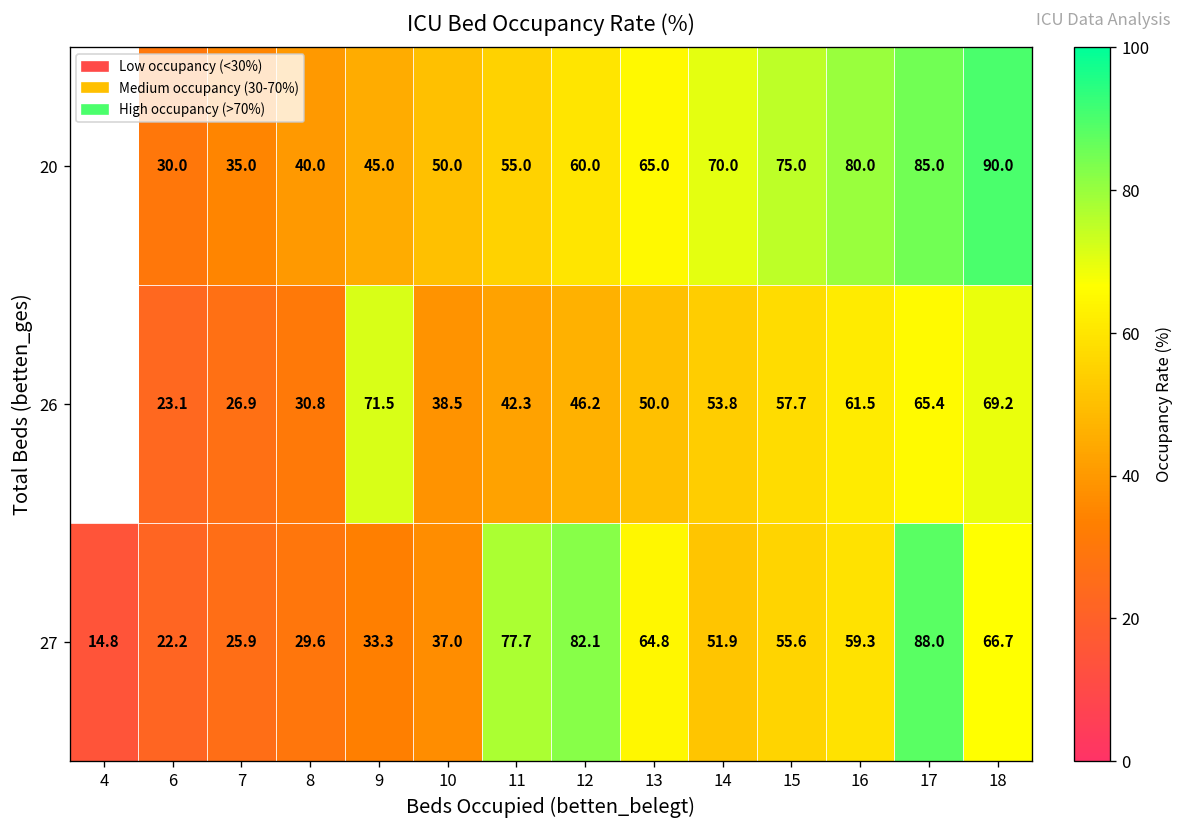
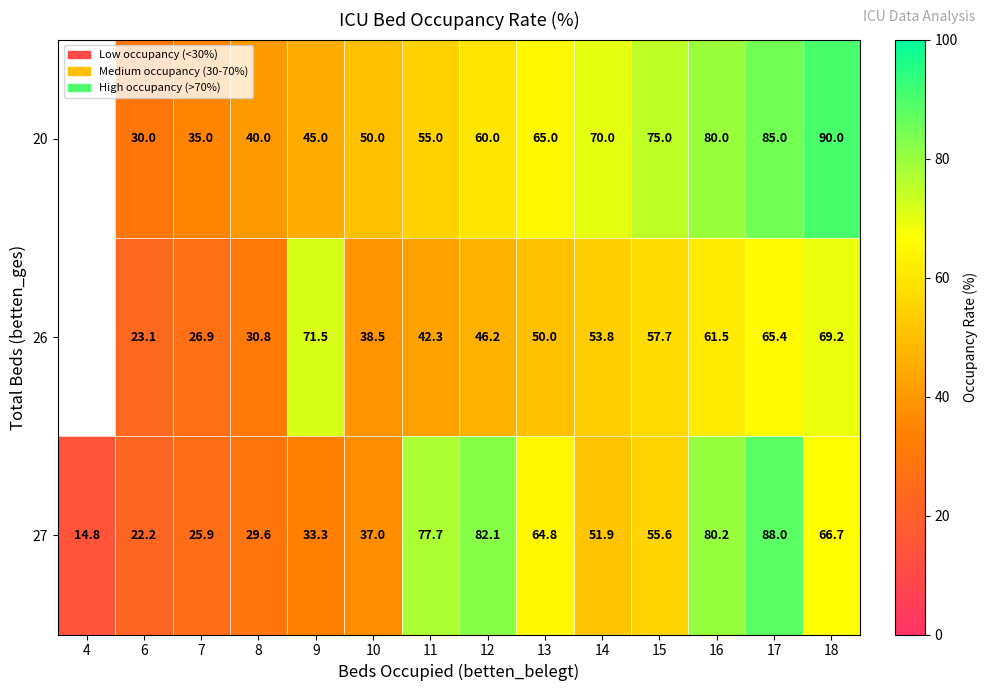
  {
    "20": {
      "6": 30.0,
      "7": 35.0,
      "8": 40.0,
      "9": 45.0,
      "10": 50.0,
      "11": 55.0,
      "12": 60.0,
      "13": 65.0,
      "14": 70.0,
      "15": 75.0,
      "16": 80.0,
      "17": 85.0,
      "18": 90.0
    },
    "26": {
      "6": 23.1,
      "7": 26.9,
      "8": 30.8,
      "9": 71.5,
      "10": 38.5,
      "11": 42.3,
      "12": 46.2,
      "13": 50.0,
      "14": 53.8,
      "15": 57.7,
      "16": 61.5,
      "17": 65.4,
      "18": 69.2
    },
    "27": {
      "4": 14.8,
      "6": 22.2,
      "7": 25.9,
      "8": 29.6,
      "9": 33.3,
      "10": 37.0,
      "11": 77.7,
      "12": 82.1,
      "13": 64.8,
      "14": 51.9,
      "15": 55.6,
-     "16": 59.3,
+     "16": 80.2,
      "17": 88.0,
      "18": 66.7
    }
  }
